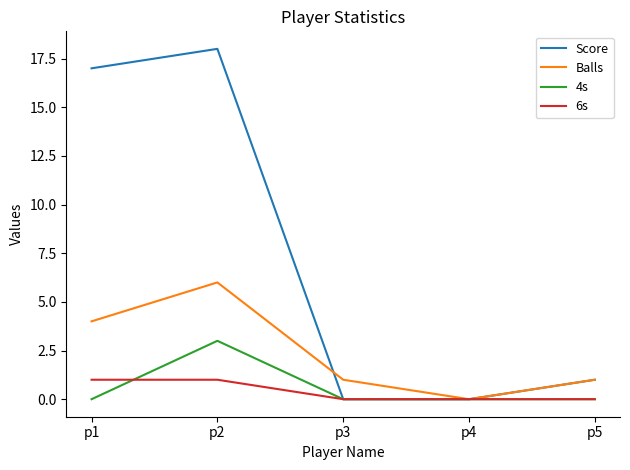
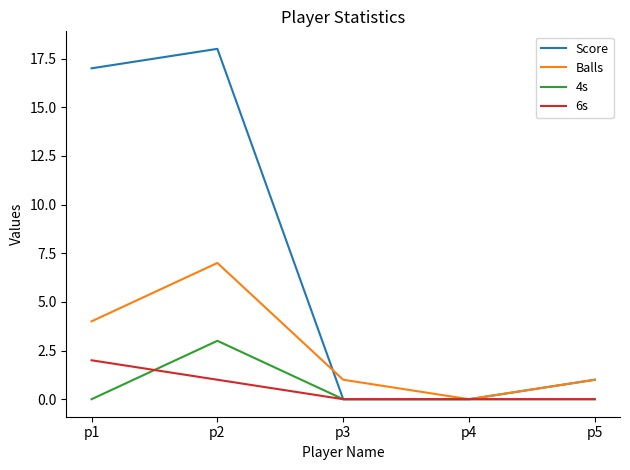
  {
    "Score": {
      "p1": 17,
      "p2": 18
    },
    "Balls": {
      "p1": 4,
-     "p2": 6,
+     "p2": 7,
      "p3": 1
    },
    "4s": {
      "p1": 0,
      "p2": 3
    },
    "6s": {
-     "p1": 1,
+     "p1": 2,
      "p2": 1
    }
  }
